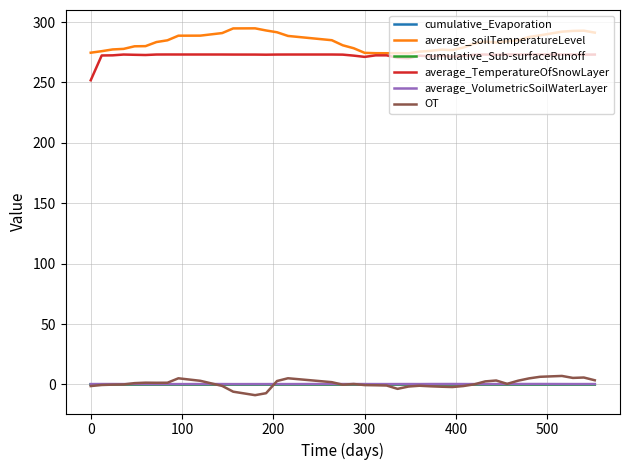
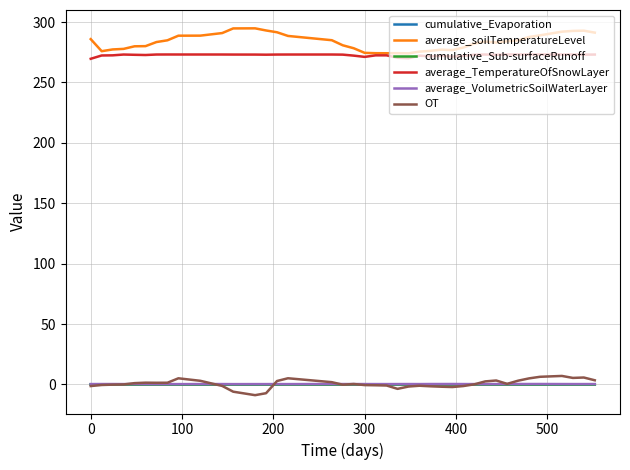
  {
    "average_soilTemperatureLevel": {
-     "0": 275,
+     "0": 286,
      "300": 275
    },
    "average_TemperatureOfSnowLayer": {
-     "0": 252,
+     "0": 270,
      "300": 271
    }
  }
